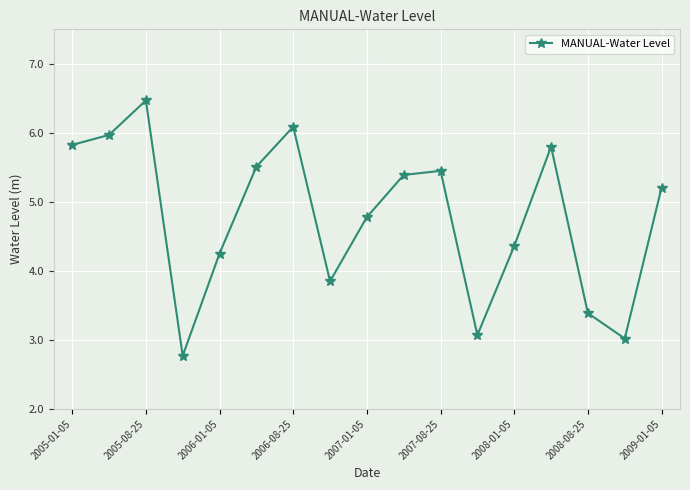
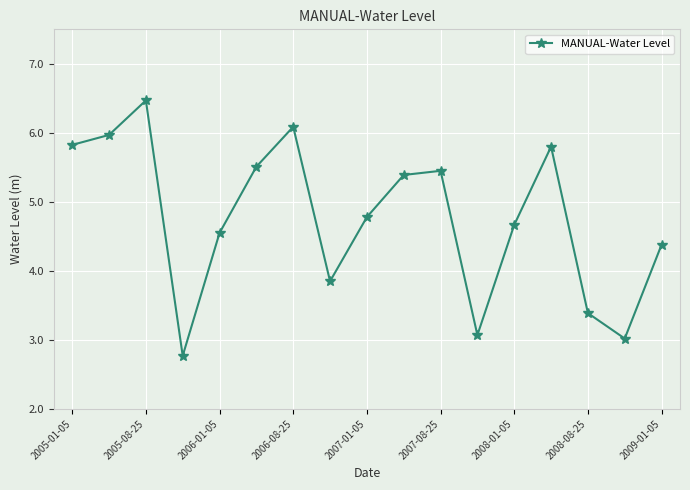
  {
    "2005-01-05": 5.8,
    "2005-08-25": 6.5,
-   "2006-01-05": 4.3,
+   "2006-01-05": 4.6,
    "2006-08-25": 6.1,
    "2007-01-05": 4.8,
    "2007-08-25": 5.4,
-   "2008-01-05": 4.4,
+   "2008-01-05": 4.7,
    "2008-08-25": 3.4,
-   "2009-01-05": 5.2
+   "2009-01-05": 4.4
  }
